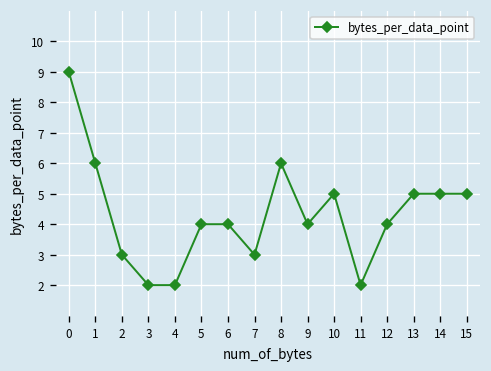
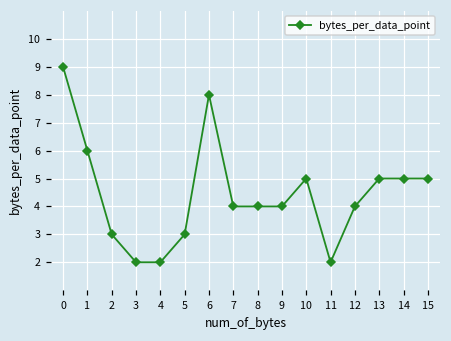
  {
    "0": 9,
    "1": 6,
    "2": 3,
    "3": 2,
    "4": 2,
-   "5": 4,
-   "6": 4,
-   "7": 3,
-   "8": 6,
+   "5": 3,
+   "6": 8,
+   "7": 4,
+   "8": 4,
    "9": 4,
    "10": 5,
    "11": 2,
    "12": 4,
    "13": 5,
    "14": 5,
    "15": 5
  }
